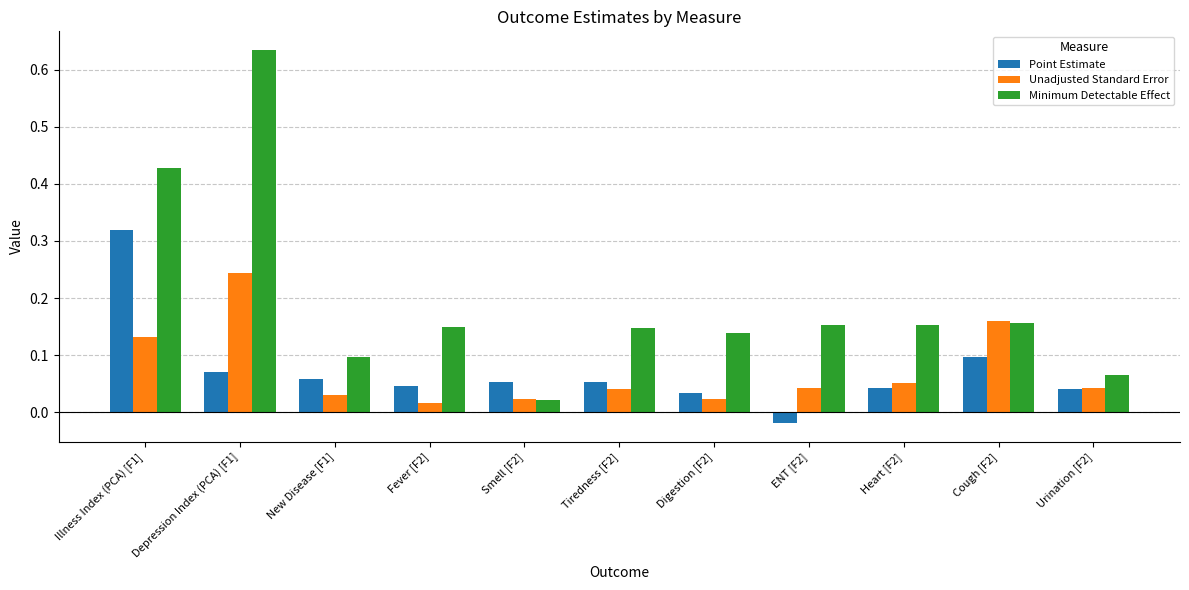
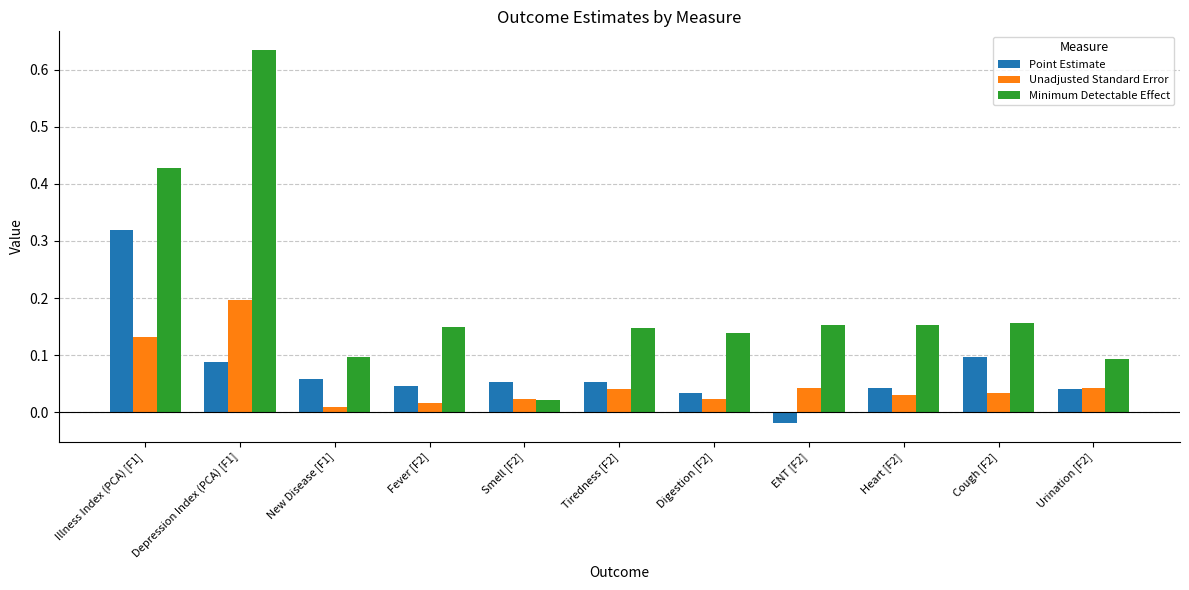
  {
    "Point Estimate": {
      "Illness Index (PCA) [F1]": 0.32,
-     "Depression Index (PCA) [F1]": 0.07,
+     "Depression Index (PCA) [F1]": 0.09,
      "New Disease [F1]": 0.06,
      "Fever [F2]": 0.05,
      "Smell [F2]": 0.05,
      "Tiredness [F2]": 0.05,
      "Digestion [F2]": 0.03,
      "ENT [F2]": -0.02,
      "Heart [F2]": 0.04,
      "Cough [F2]": 0.10,
      "Urination [F2]": 0.04
    },
    "Unadjusted Standard Error": {
      "Illness Index (PCA) [F1]": 0.13,
-     "Depression Index (PCA) [F1]": 0.24,
-     "New Disease [F1]": 0.03,
+     "Depression Index (PCA) [F1]": 0.20,
+     "New Disease [F1]": 0.01,
      "Fever [F2]": 0.02,
      "Smell [F2]": 0.02,
      "Tiredness [F2]": 0.04,
      "Digestion [F2]": 0.02,
      "ENT [F2]": 0.04,
-     "Heart [F2]": 0.05,
-     "Cough [F2]": 0.16,
+     "Heart [F2]": 0.03,
+     "Cough [F2]": 0.03,
      "Urination [F2]": 0.04
    },
    "Minimum Detectable Effect": {
      "Illness Index (PCA) [F1]": 0.43,
      "Depression Index (PCA) [F1]": 0.63,
      "New Disease [F1]": 0.10,
      "Fever [F2]": 0.15,
      "Smell [F2]": 0.02,
      "Tiredness [F2]": 0.15,
      "Digestion [F2]": 0.14,
      "ENT [F2]": 0.15,
      "Heart [F2]": 0.15,
      "Cough [F2]": 0.16,
-     "Urination [F2]": 0.07
+     "Urination [F2]": 0.09
    }
  }
